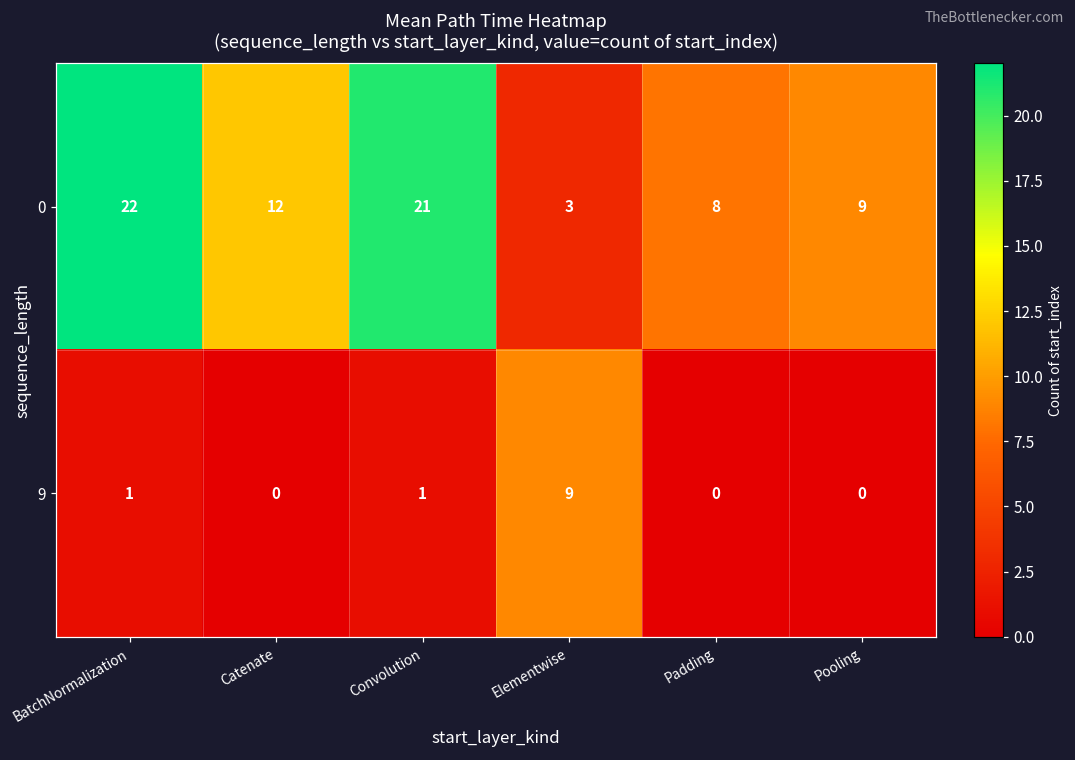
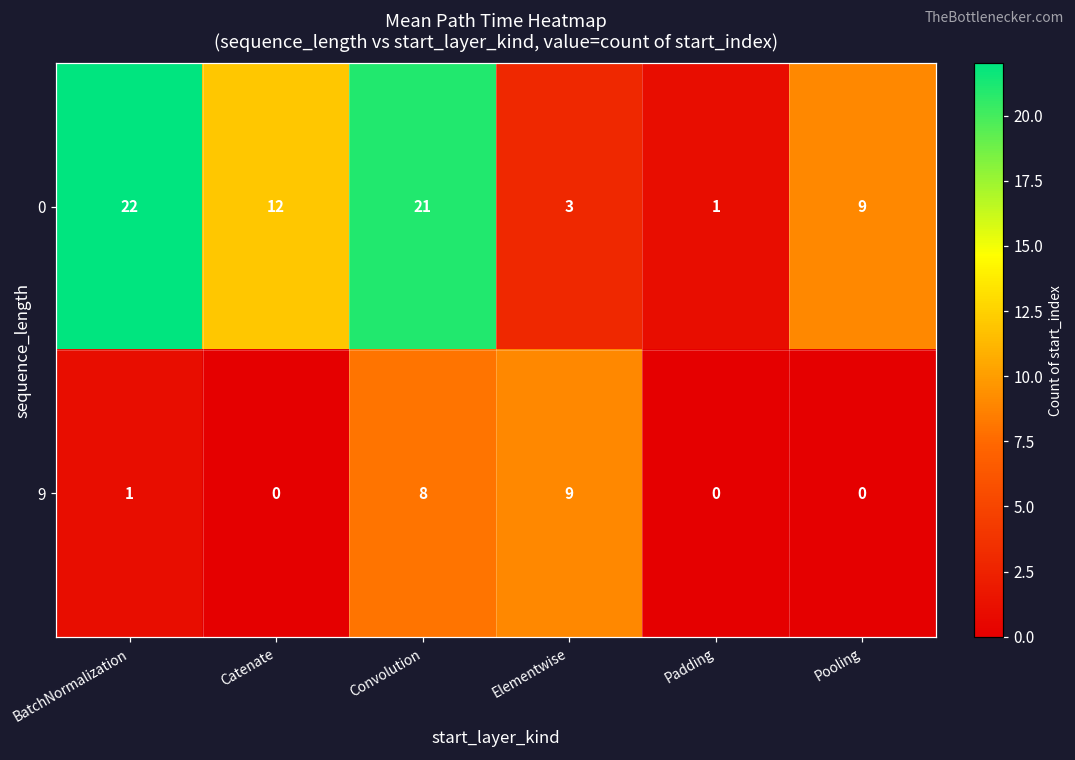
  {
    "0": {
      "BatchNormalization": 22,
      "Catenate": 12,
      "Convolution": 21,
      "Elementwise": 3,
-     "Padding": 8,
+     "Padding": 1,
      "Pooling": 9
    },
    "9": {
      "BatchNormalization": 1,
      "Catenate": 0,
-     "Convolution": 1,
+     "Convolution": 8,
      "Elementwise": 9,
      "Padding": 0,
      "Pooling": 0
    }
  }
